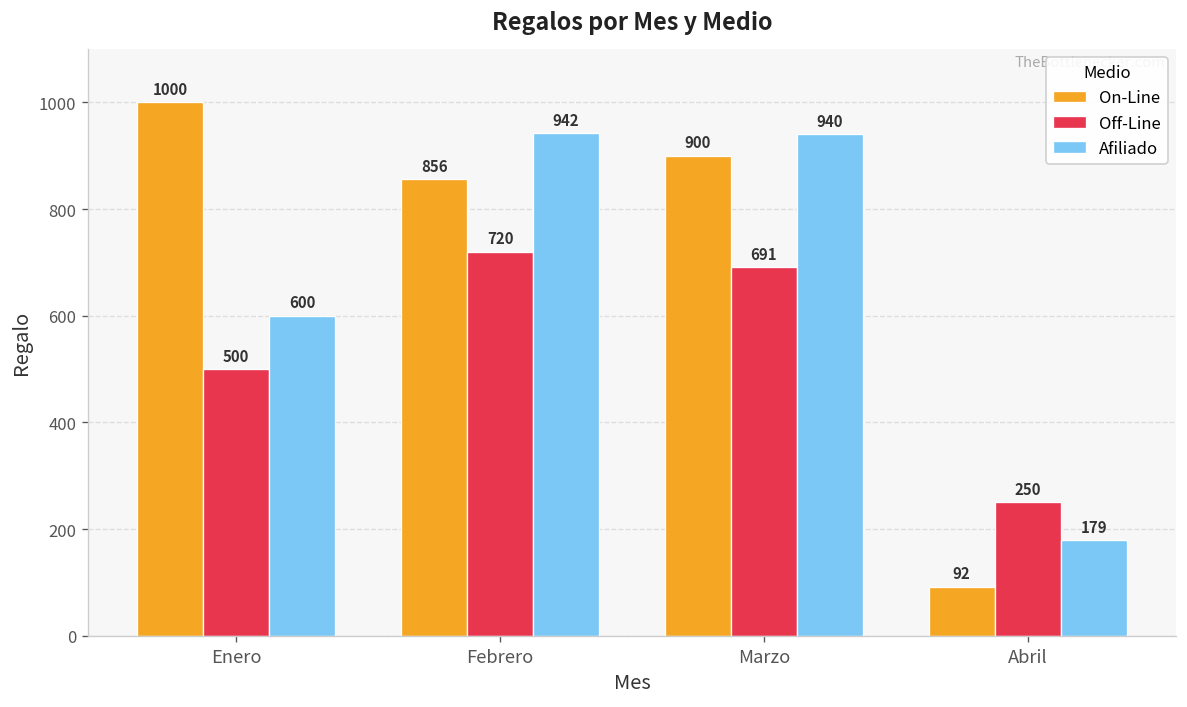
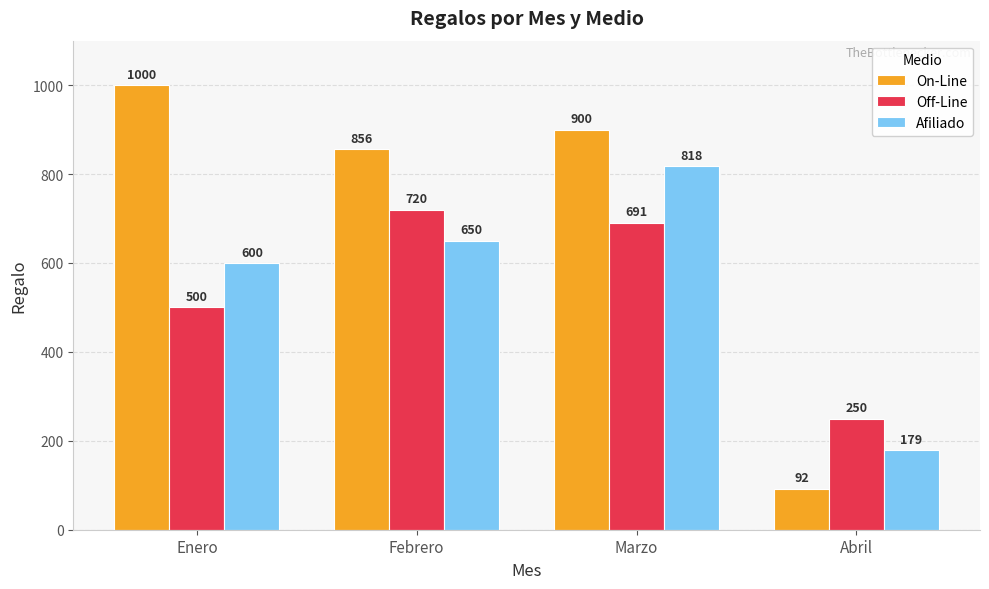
  {
    "On-Line": {
      "Enero": 1000,
      "Febrero": 856,
      "Marzo": 900,
      "Abril": 92
    },
    "Off-Line": {
      "Enero": 500,
      "Febrero": 720,
      "Marzo": 691,
      "Abril": 250
    },
    "Afiliado": {
      "Enero": 600,
-     "Febrero": 942,
-     "Marzo": 940,
+     "Febrero": 650,
+     "Marzo": 818,
      "Abril": 179
    }
  }
